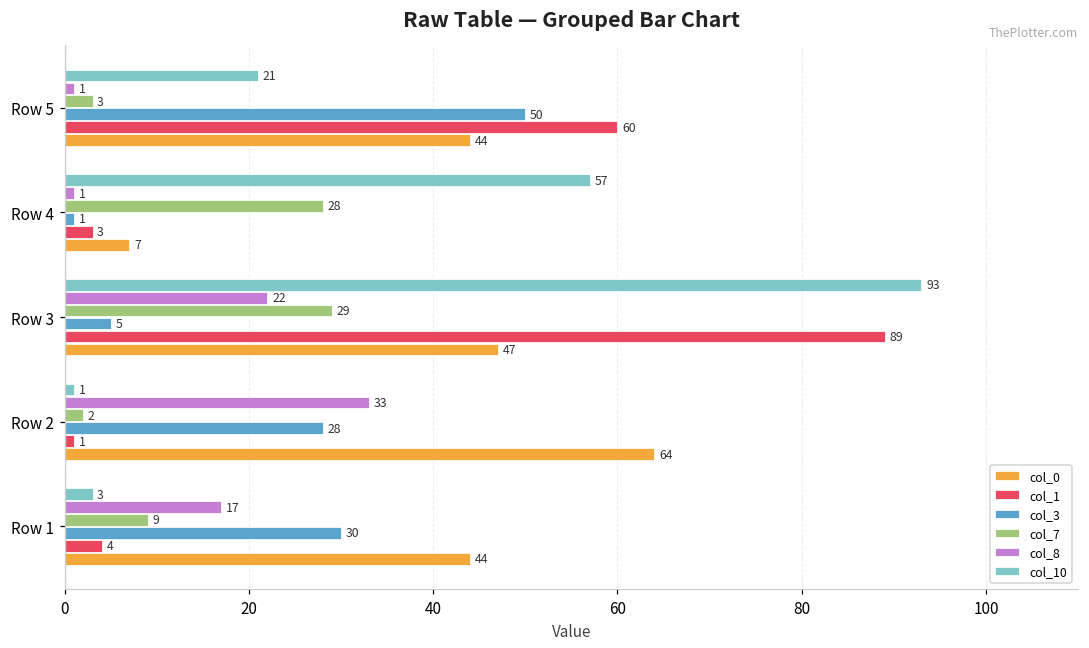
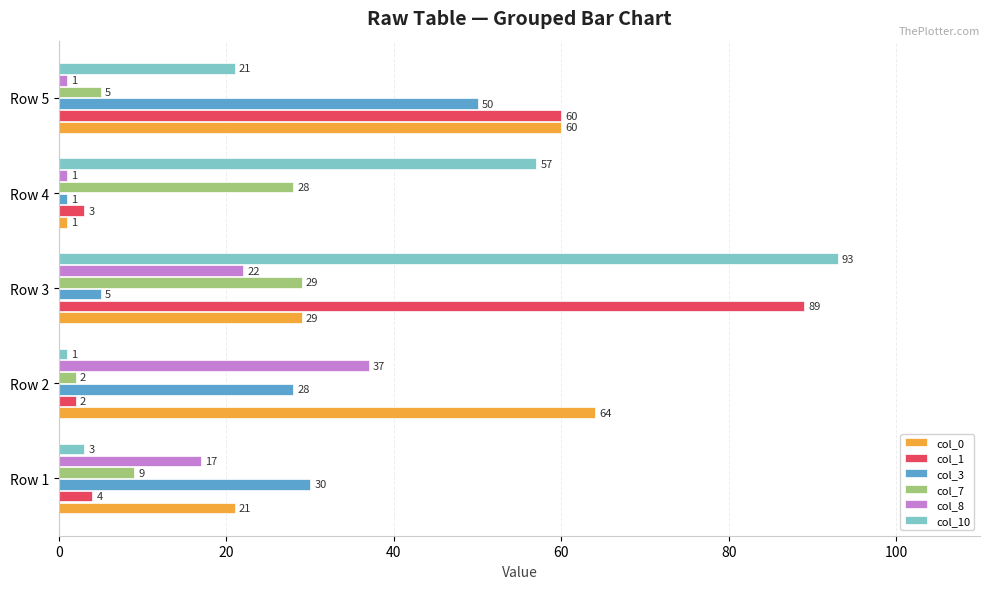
  {
    "col_0": {
-     "Row 5": 44,
-     "Row 4": 7,
-     "Row 3": 47,
+     "Row 5": 60,
+     "Row 4": 1,
+     "Row 3": 29,
      "Row 2": 64,
-     "Row 1": 44
+     "Row 1": 21
    },
    "col_1": {
      "Row 5": 60,
      "Row 4": 3,
      "Row 3": 89,
-     "Row 2": 1,
+     "Row 2": 2,
      "Row 1": 4
    },
    "col_7": {
-     "Row 5": 3,
+     "Row 5": 5,
      "Row 4": 28,
      "Row 3": 29,
      "Row 2": 2,
      "Row 1": 9
    },
    "col_8": {
      "Row 5": 1,
      "Row 4": 1,
      "Row 3": 22,
-     "Row 2": 33,
+     "Row 2": 37,
      "Row 1": 17
    }
  }
